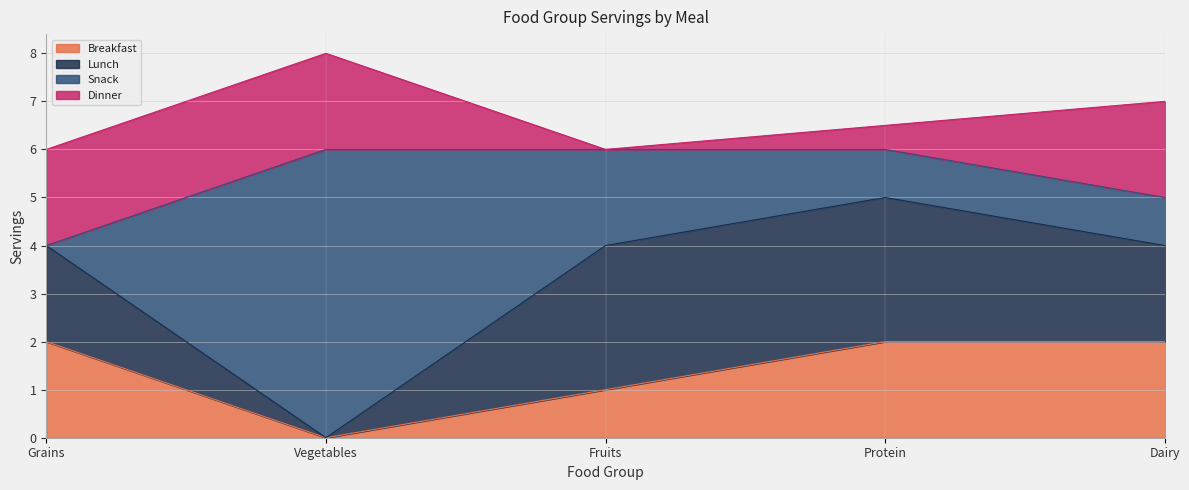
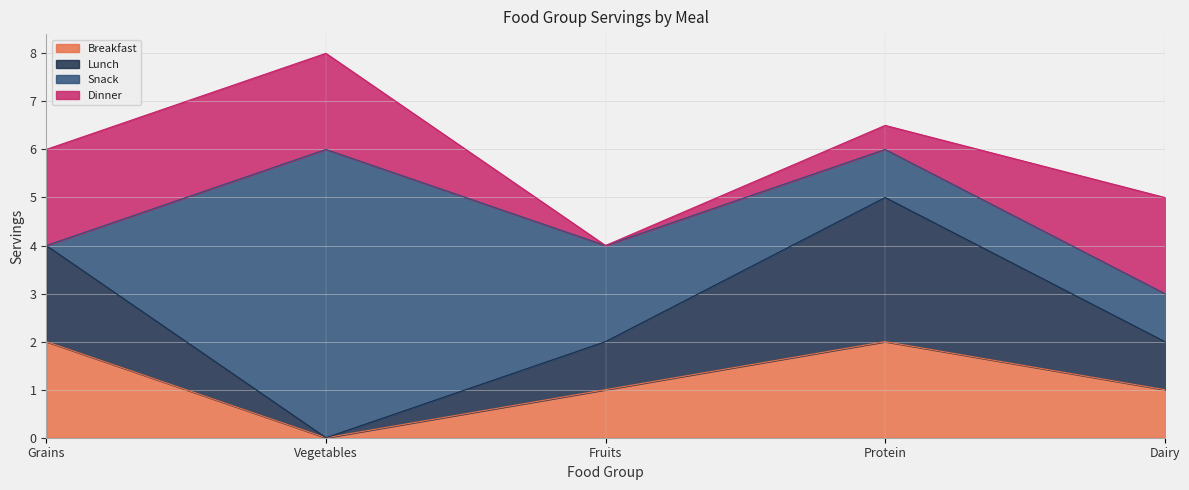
  {
    "Breakfast": {
      "Grains": 2,
      "Fruits": 1,
      "Protein": 2,
-     "Dairy": 2
+     "Dairy": 1
    },
    "Lunch": {
-     "Fruits": 3,
+     "Fruits": 1,
      "Protein": 3,
-     "Dairy": 2
+     "Dairy": 1
    },
    "Snack": {
      "Vegetables": 6,
      "Protein": 1,
      "Dairy": 1
    },
    "Dinner": {
      "Grains": 2,
      "Vegetables": 2,
      "Protein": 0.5,
      "Dairy": 2
    }
  }
